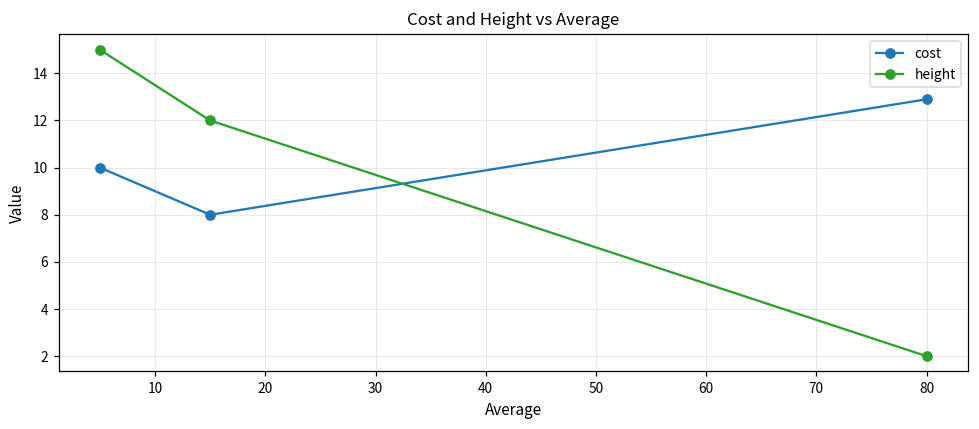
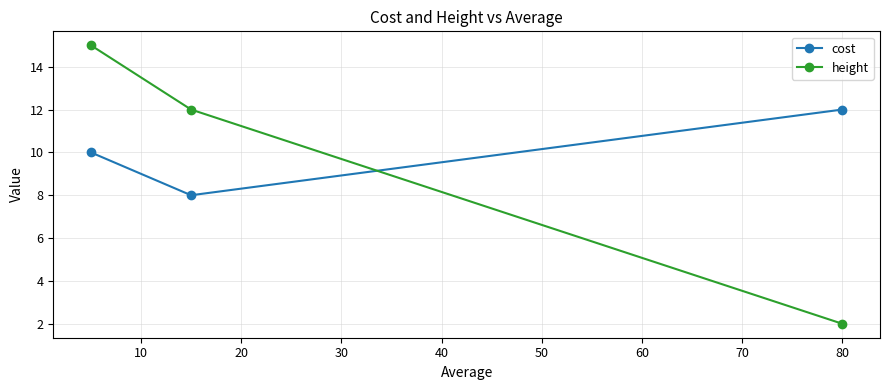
  {
    "cost": {
-     "80": 12.9
+     "80": 12.0
    },
    "height": {
      "80": 2.0
    }
  }
